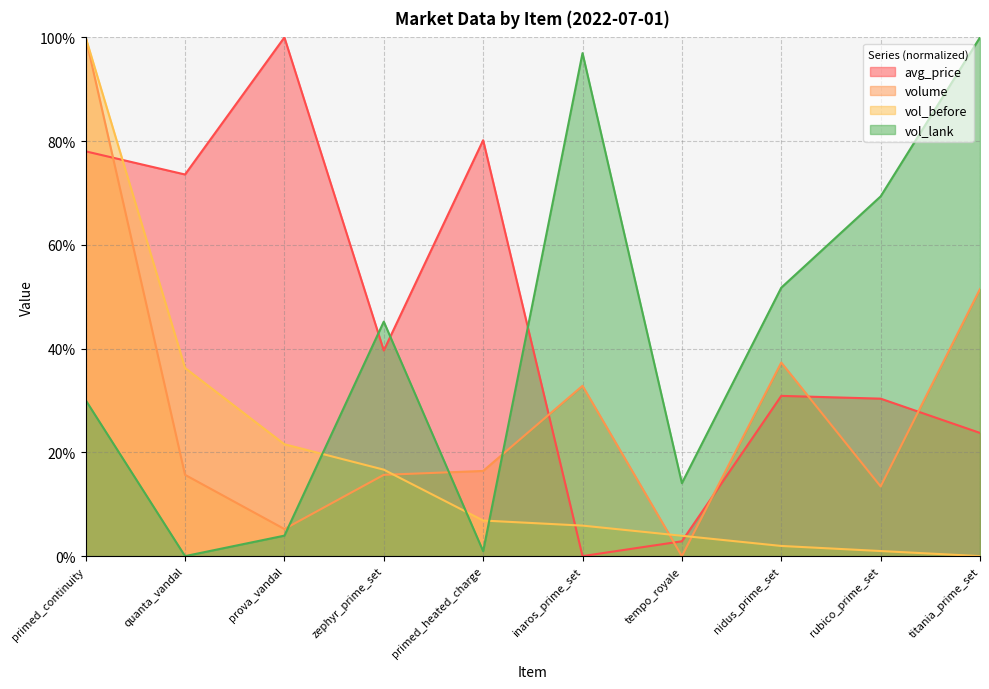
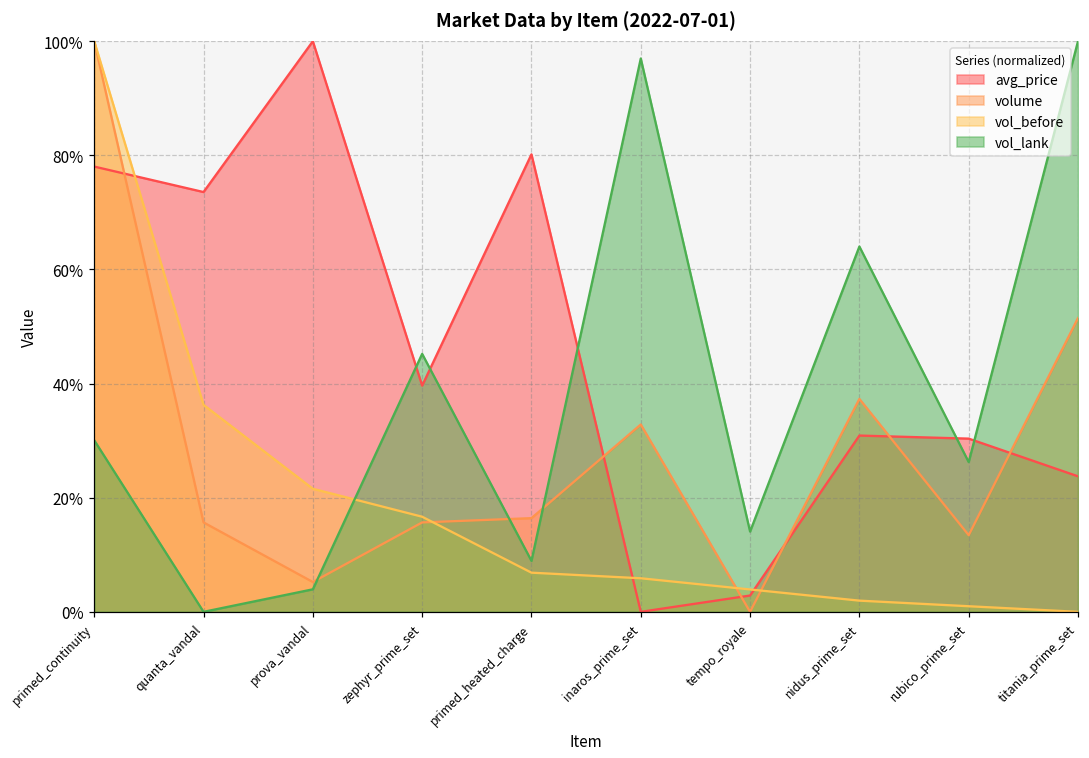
  {
    "vol_lank": {
      "primed_continuity": "30%",
      "quanta_vandal": "0%",
      "prova_vandal": "4%",
      "zephyr_prime_set": "45%",
-     "primed_heated_charge": "1%",
+     "primed_heated_charge": "9%",
      "inaros_prime_set": "97%",
      "tempo_royale": "14%",
-     "nidus_prime_set": "52%",
-     "rubico_prime_set": "69%",
+     "nidus_prime_set": "64%",
+     "rubico_prime_set": "26%",
      "titania_prime_set": "100%"
    }
  }
